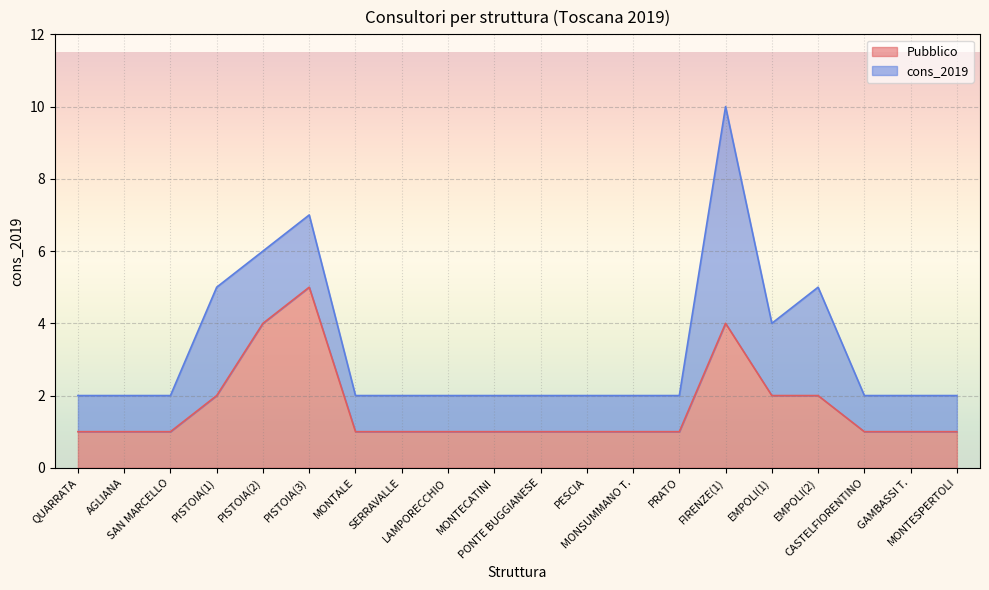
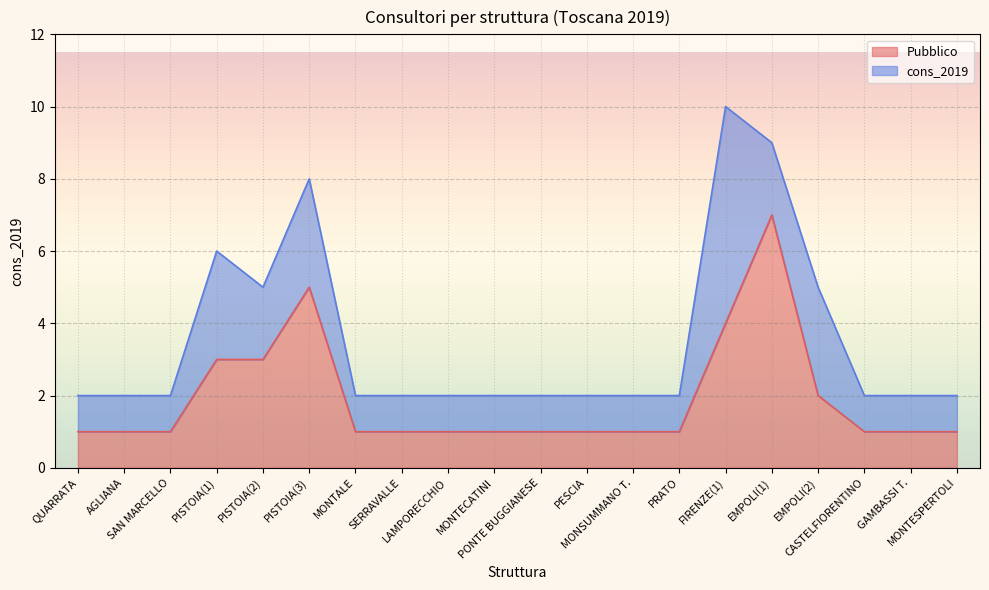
  {
    "Pubblico": {
      "QUARRATA": 1,
      "AGLIANA": 1,
      "SAN MARCELLO": 1,
-     "PISTOIA(1)": 2,
-     "PISTOIA(2)": 4,
+     "PISTOIA(1)": 3,
+     "PISTOIA(2)": 3,
      "PISTOIA(3)": 5,
      "MONTALE": 1,
      "SERRAVALLE": 1,
      "LAMPORECCHIO": 1,
      "MONTECATINI": 1,
      "PONTE BUGGIANESE": 1,
      "PESCIA": 1,
      "MONSUMMANO T.": 1,
      "PRATO": 1,
      "FIRENZE(1)": 4,
-     "EMPOLI(1)": 2,
+     "EMPOLI(1)": 7,
      "EMPOLI(2)": 2,
      "CASTELFIORENTINO": 1,
      "GAMBASSI T.": 1,
      "MONTESPERTOLI": 1
    },
    "cons_2019": {
      "QUARRATA": 1,
      "AGLIANA": 1,
      "SAN MARCELLO": 1,
      "PISTOIA(1)": 3,
      "PISTOIA(2)": 2,
-     "PISTOIA(3)": 2,
+     "PISTOIA(3)": 3,
      "MONTALE": 1,
      "SERRAVALLE": 1,
      "LAMPORECCHIO": 1,
      "MONTECATINI": 1,
      "PONTE BUGGIANESE": 1,
      "PESCIA": 1,
      "MONSUMMANO T.": 1,
      "PRATO": 1,
      "FIRENZE(1)": 6,
      "EMPOLI(1)": 2,
      "EMPOLI(2)": 3,
      "CASTELFIORENTINO": 1,
      "GAMBASSI T.": 1,
      "MONTESPERTOLI": 1
    }
  }
